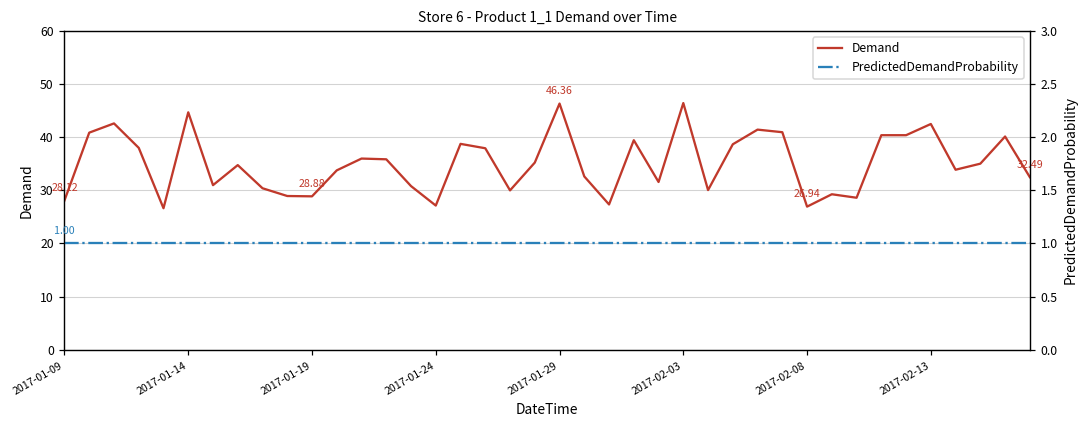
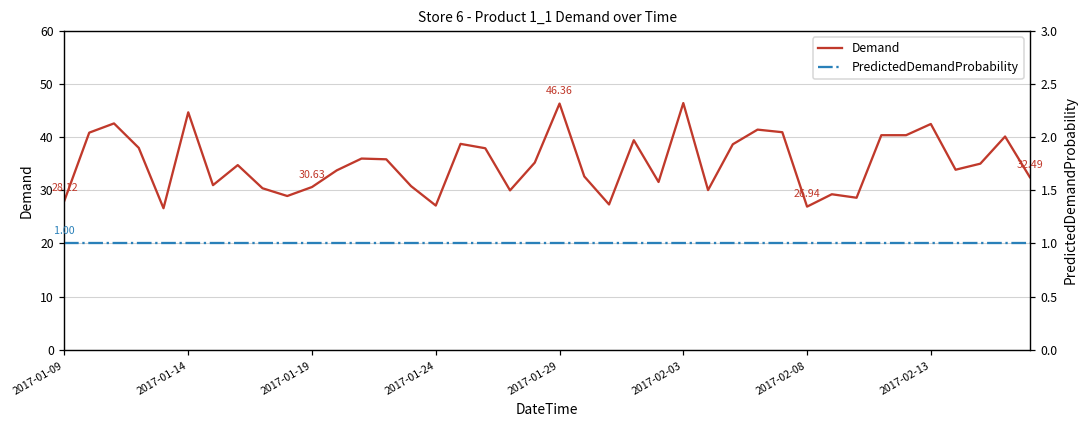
  {
    "Demand": {
      "2017-01-09": 28.12,
-     "2017-01-19": 28.88,
+     "2017-01-19": 30.63,
      "2017-01-29": 46.36,
      "2017-02-08": 26.94
    },
    "PredictedDemandProbability": {
      "2017-01-09": 1.00
    }
  }
